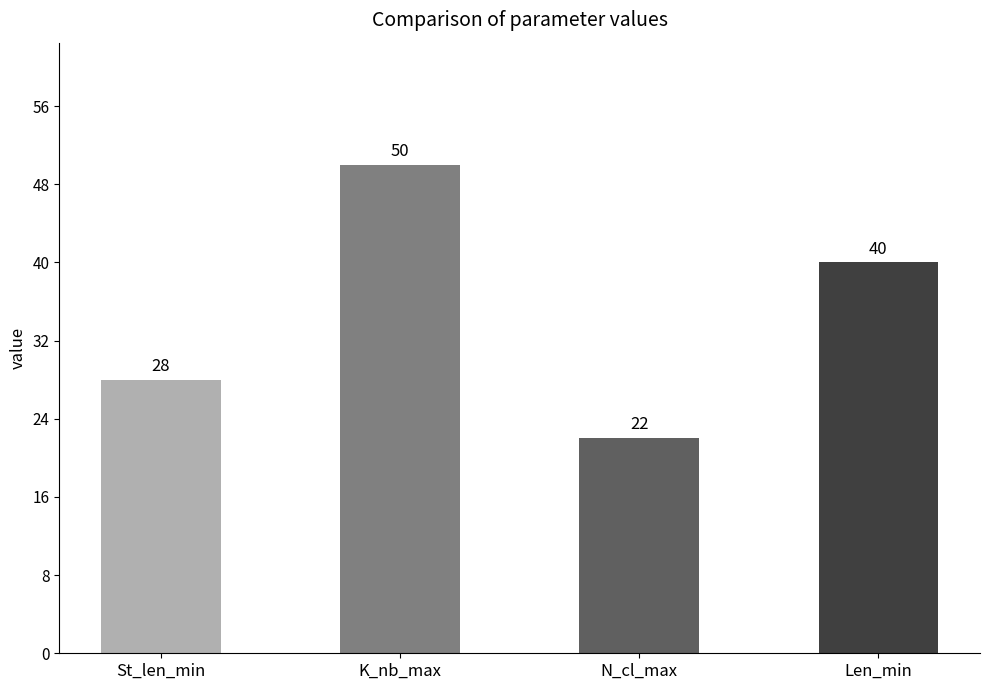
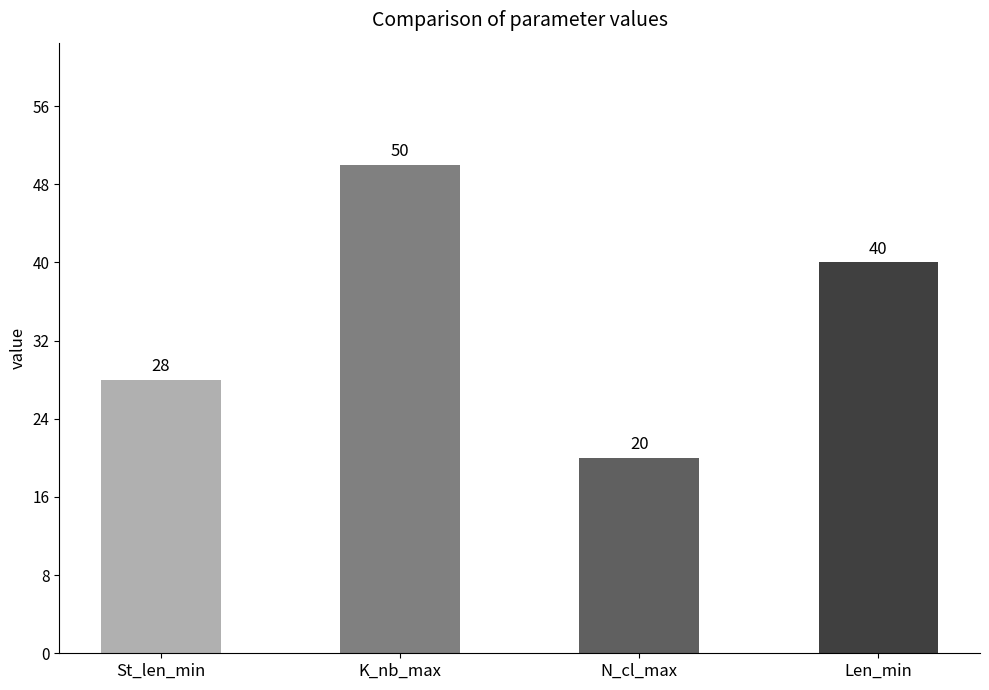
  {
    "St_len_min": 28,
    "K_nb_max": 50,
-   "N_cl_max": 22,
+   "N_cl_max": 20,
    "Len_min": 40
  }
